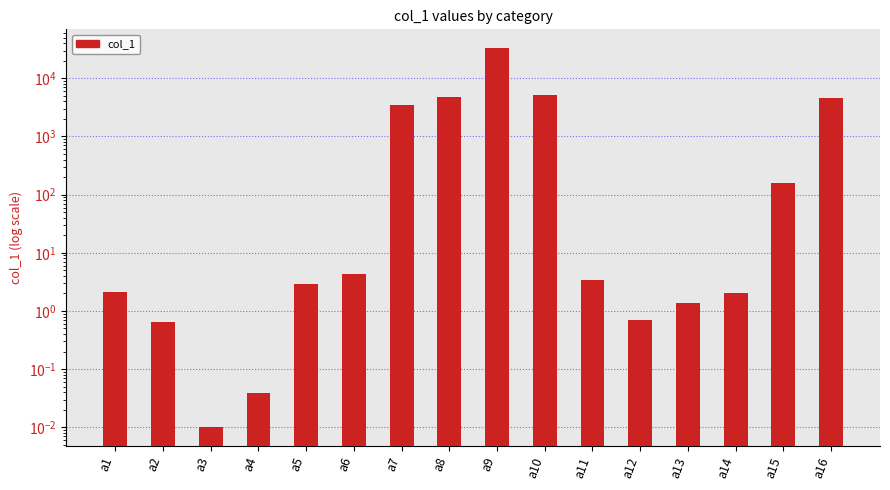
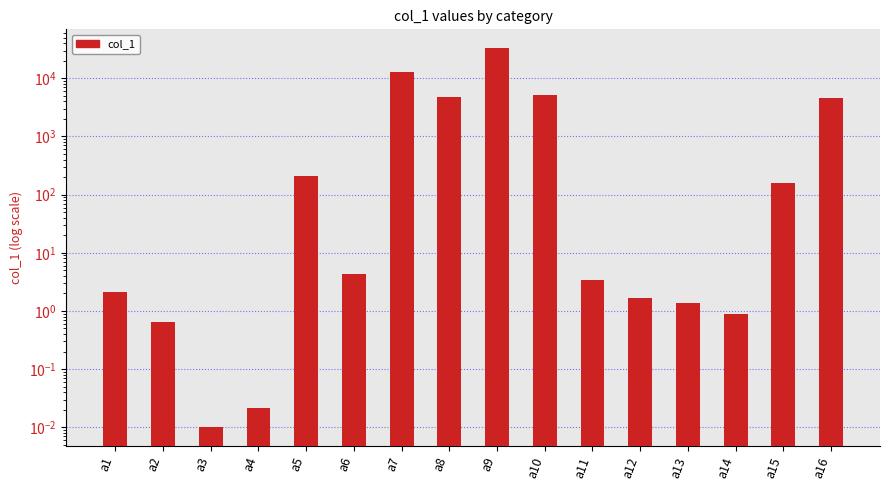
  {
    "a1": 2.1,
    "a2": 0.7,
    "a3": 0.010,
-   "a4": 0.04,
-   "a5": 3,
+   "a4": 0.022,
+   "a5": 210,
    "a6": 4,
-   "a7": 3000,
+   "a7": 13000,
    "a8": 5000,
    "a9": 30000,
    "a10": 5000,
    "a11": 3,
-   "a12": 0.7,
+   "a12": 1.7,
    "a13": 1.4,
-   "a14": 2.1,
+   "a14": 0.9,
    "a15": 160,
    "a16": 5000
  }
